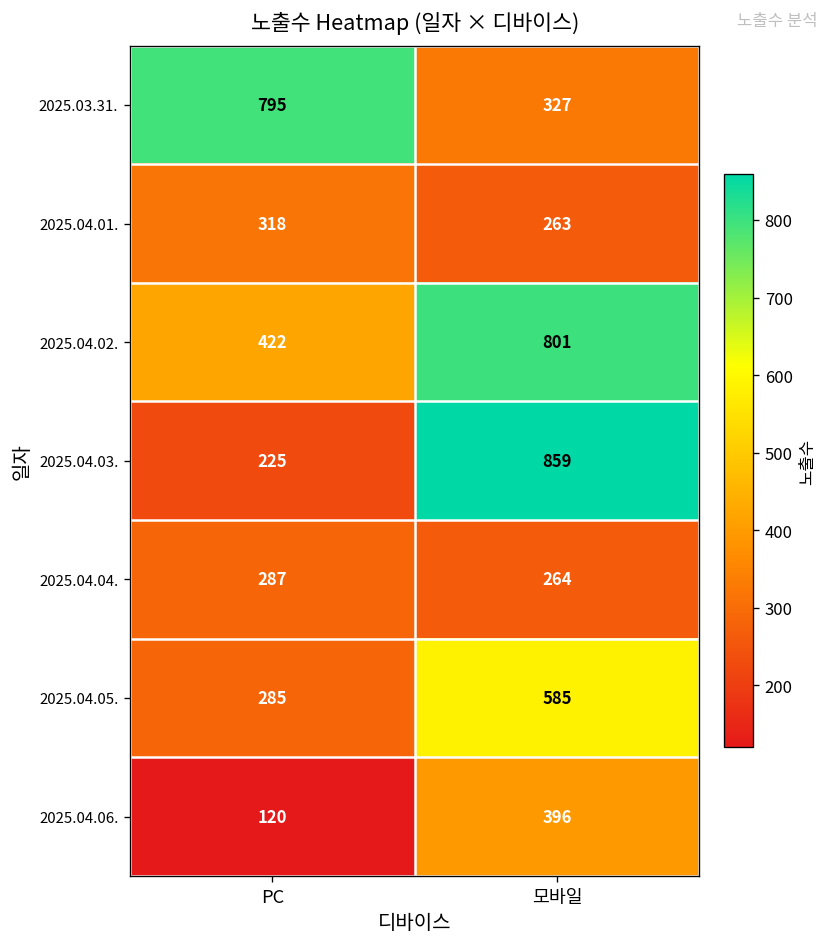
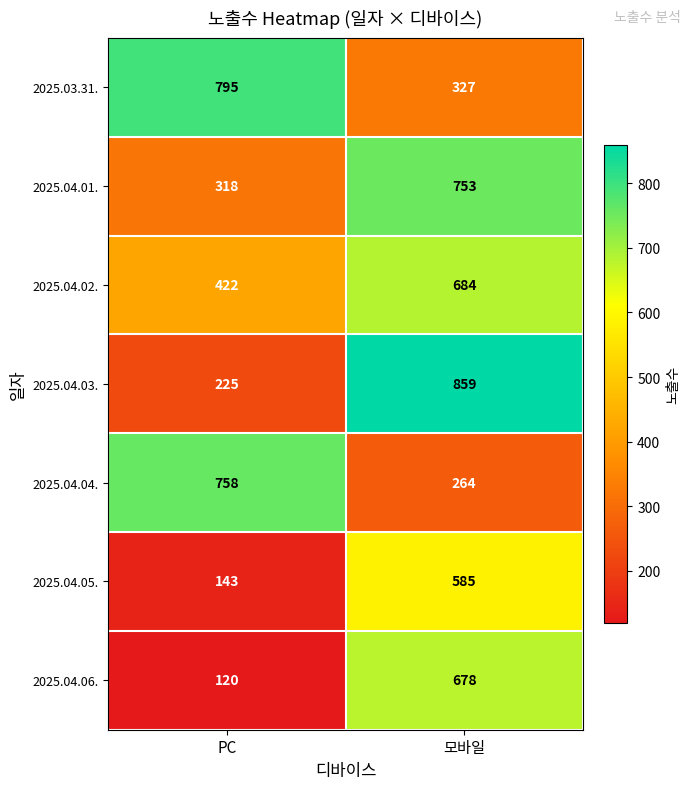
  {
    "2025.03.31.": {
      "PC": 795,
      "모바일": 327
    },
    "2025.04.01.": {
      "PC": 318,
-     "모바일": 263
+     "모바일": 753
    },
    "2025.04.02.": {
      "PC": 422,
-     "모바일": 801
+     "모바일": 684
    },
    "2025.04.03.": {
      "PC": 225,
      "모바일": 859
    },
    "2025.04.04.": {
-     "PC": 287,
+     "PC": 758,
      "모바일": 264
    },
    "2025.04.05.": {
-     "PC": 285,
+     "PC": 143,
      "모바일": 585
    },
    "2025.04.06.": {
      "PC": 120,
-     "모바일": 396
+     "모바일": 678
    }
  }
